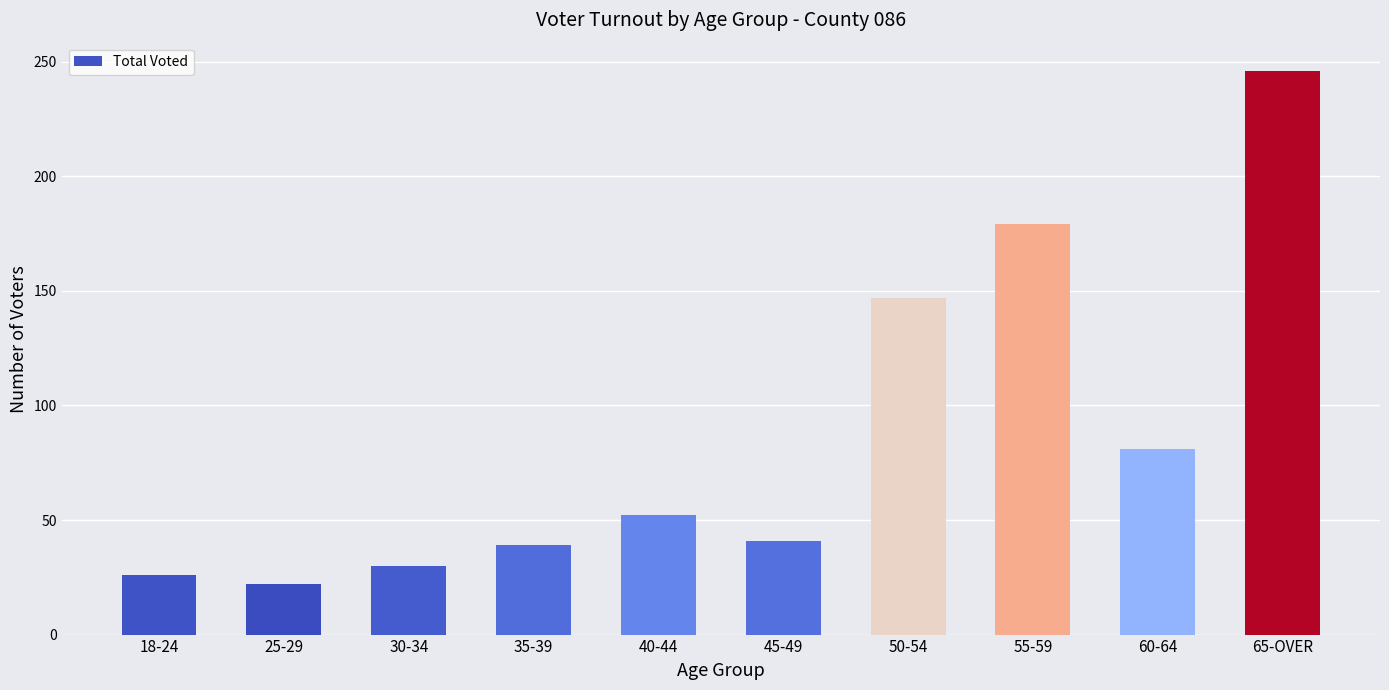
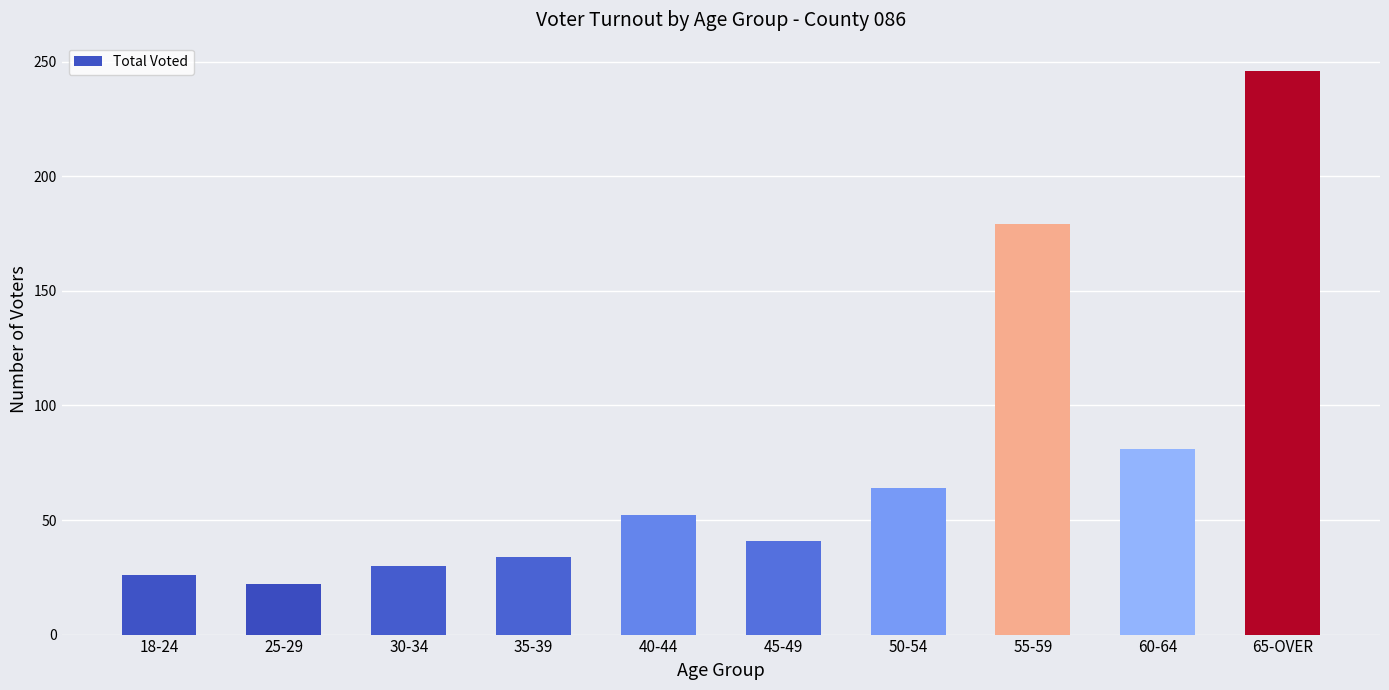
  {
    "18-24": 26,
    "25-29": 22,
    "30-34": 30,
-   "35-39": 39,
+   "35-39": 34,
    "40-44": 52,
    "45-49": 41,
-   "50-54": 147,
+   "50-54": 64,
    "55-59": 179,
    "60-64": 81,
    "65-OVER": 246
  }
